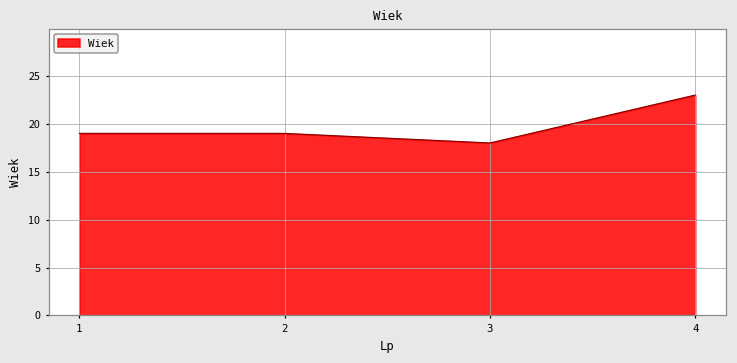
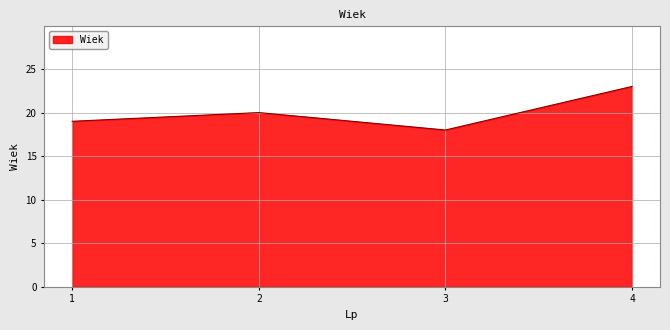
  {
    "1": 19,
-   "2": 19,
+   "2": 20,
    "3": 18,
    "4": 23
  }
